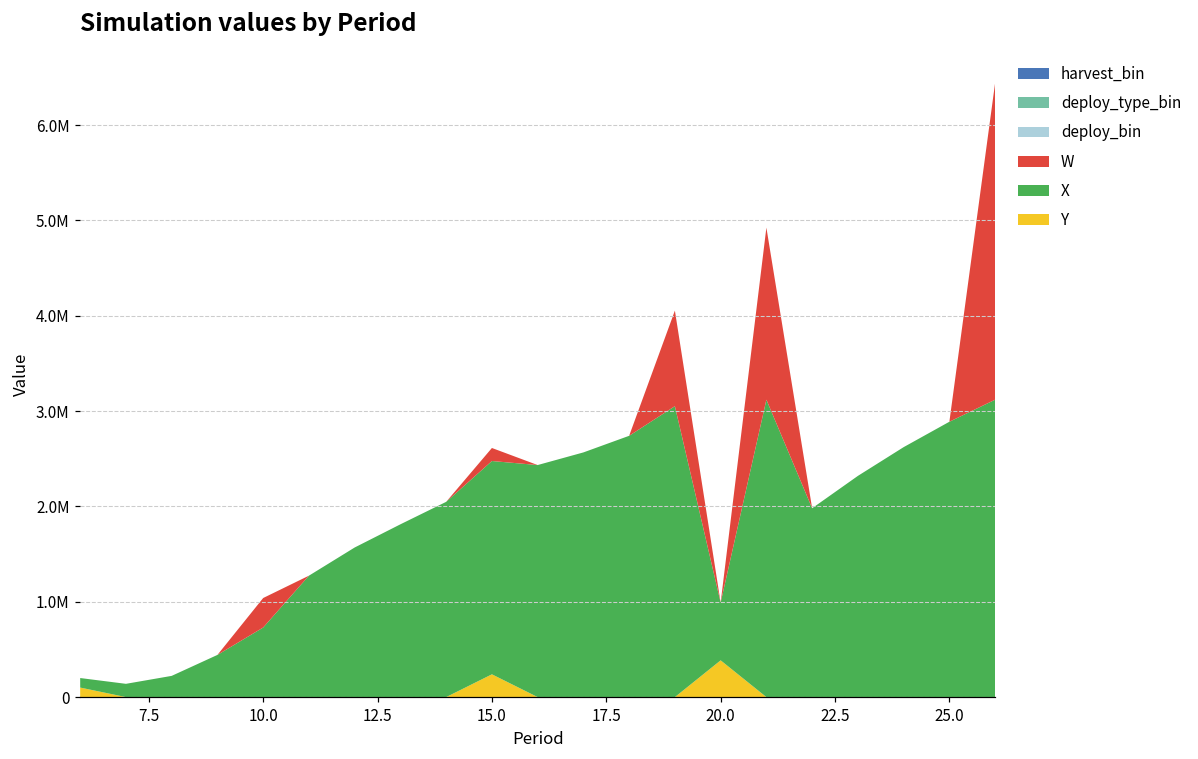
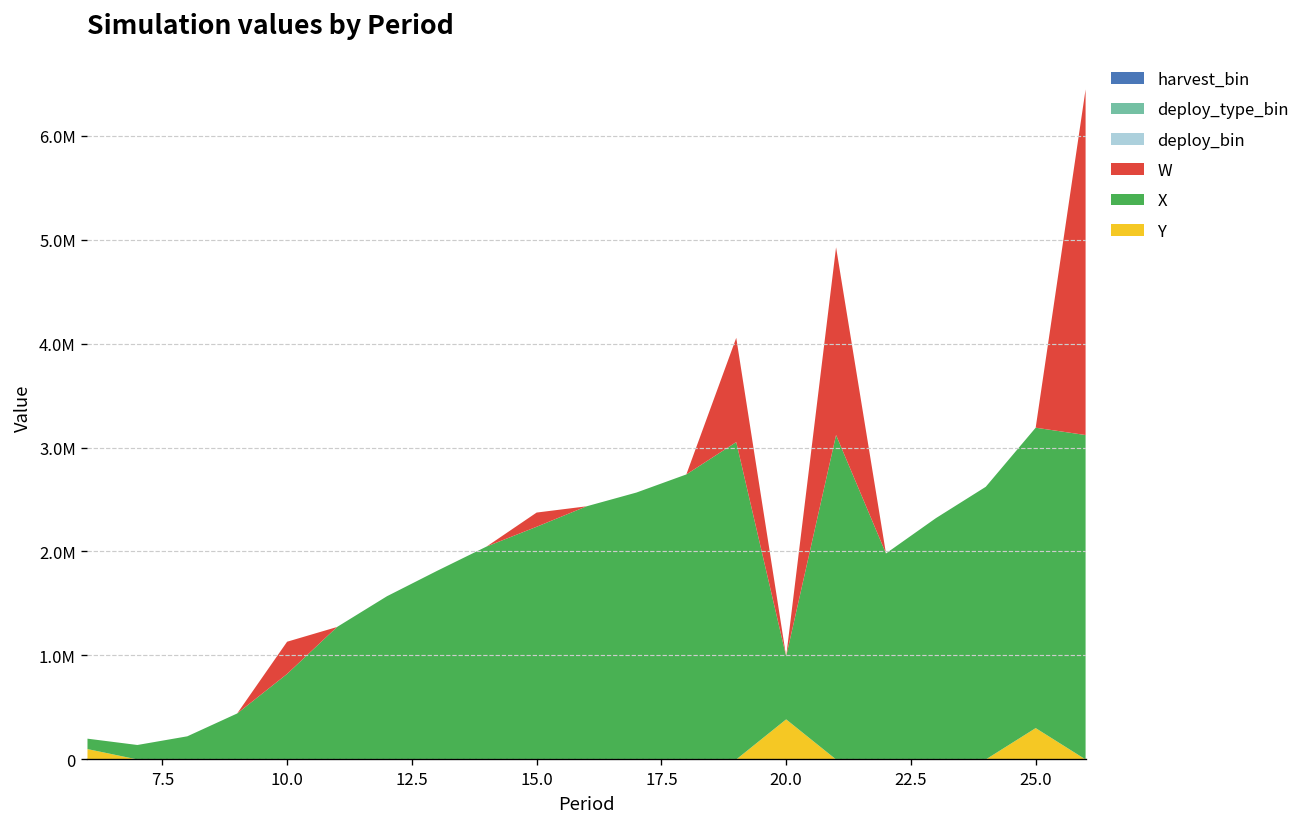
  {
    "Y": {
      "10.0": 0,
-     "15.0": 200000,
+     "15.0": 0,
      "20.0": 400000,
-     "25.0": 0
+     "25.0": 300000
    },
    "X": {
-     "10.0": 700000,
+     "10.0": 800000,
      "15.0": 2200000
    }
  }
